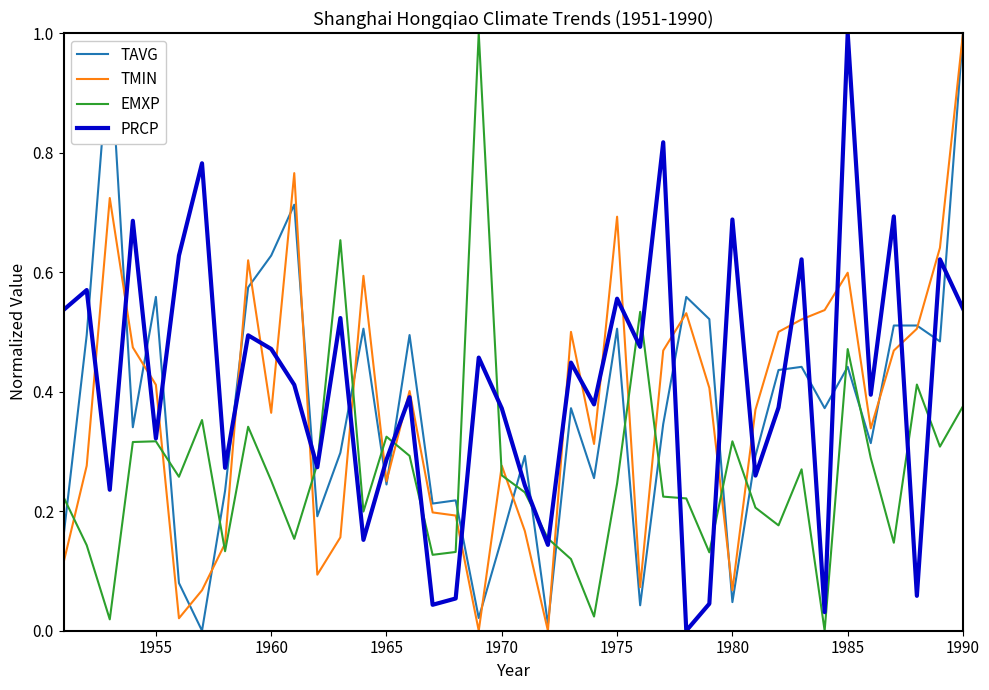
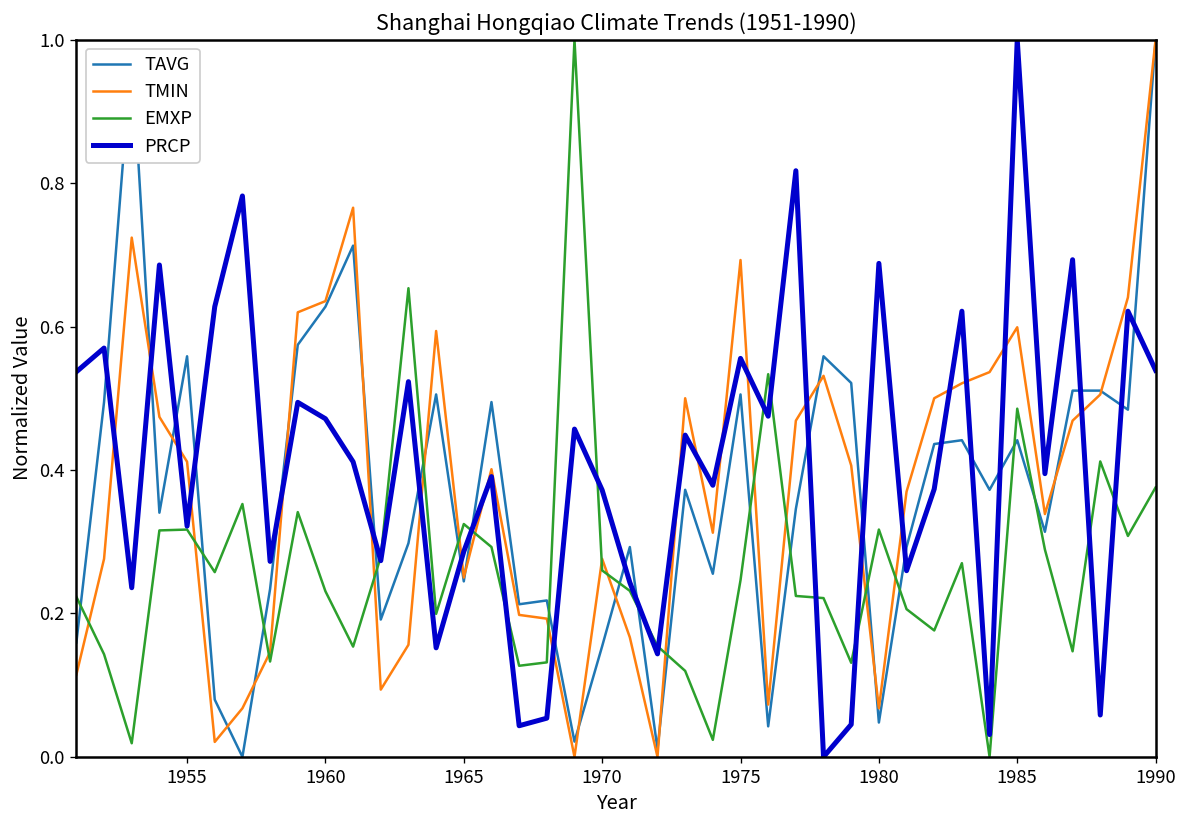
  {
    "TAVG": {
      "1955": 0.56,
      "1960": 0.63,
      "1965": 0.24,
      "1970": 0.15,
      "1975": 0.51,
      "1980": 0.05,
      "1985": 0.44
    },
    "TMIN": {
      "1955": 0.41,
-     "1960": 0.36,
+     "1960": 0.64,
      "1965": 0.25,
      "1970": 0.28,
      "1975": 0.69,
      "1980": 0.07,
      "1985": 0.60
    },
    "EMXP": {
      "1955": 0.32,
-     "1960": 0.25,
+     "1960": 0.23,
      "1965": 0.32,
      "1970": 0.26,
      "1975": 0.25,
      "1980": 0.32,
-     "1985": 0.47,
+     "1985": 0.49,
      "1990": 0.38
    },
    "PRCP": {
      "1955": 0.32,
      "1960": 0.47,
      "1965": 0.29,
      "1970": 0.37,
      "1975": 0.56,
      "1980": 0.69,
      "1985": 1.00,
      "1990": 0.54
    }
  }
